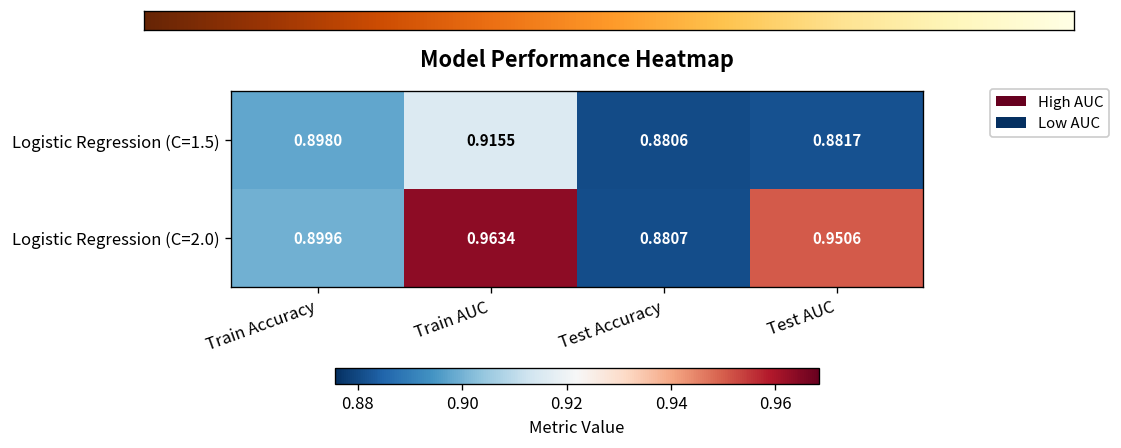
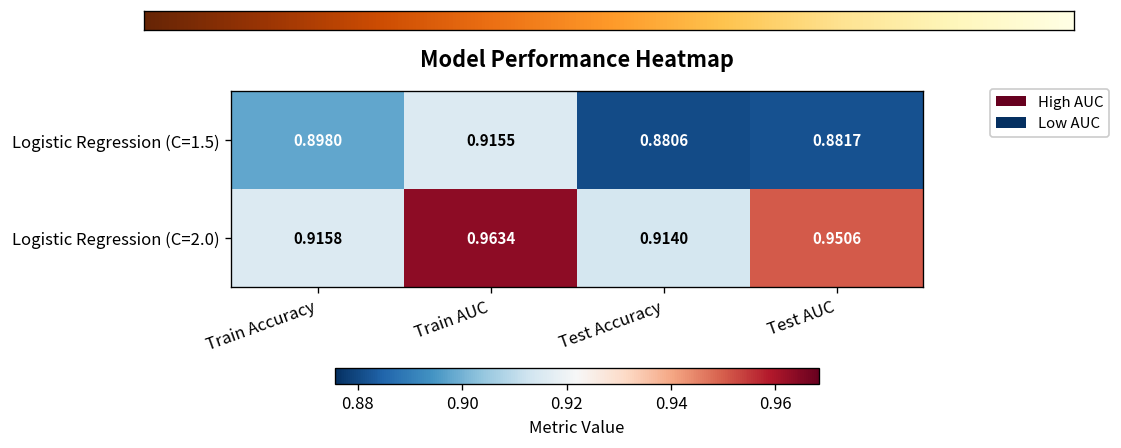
  {
    "Logistic Regression (C=1.5)": {
      "Train Accuracy": 0.8980,
      "Train AUC": 0.9155,
      "Test Accuracy": 0.8806,
      "Test AUC": 0.8817
    },
    "Logistic Regression (C=2.0)": {
-     "Train Accuracy": 0.8996,
+     "Train Accuracy": 0.9158,
      "Train AUC": 0.9634,
-     "Test Accuracy": 0.8807,
+     "Test Accuracy": 0.9140,
      "Test AUC": 0.9506
    }
  }
